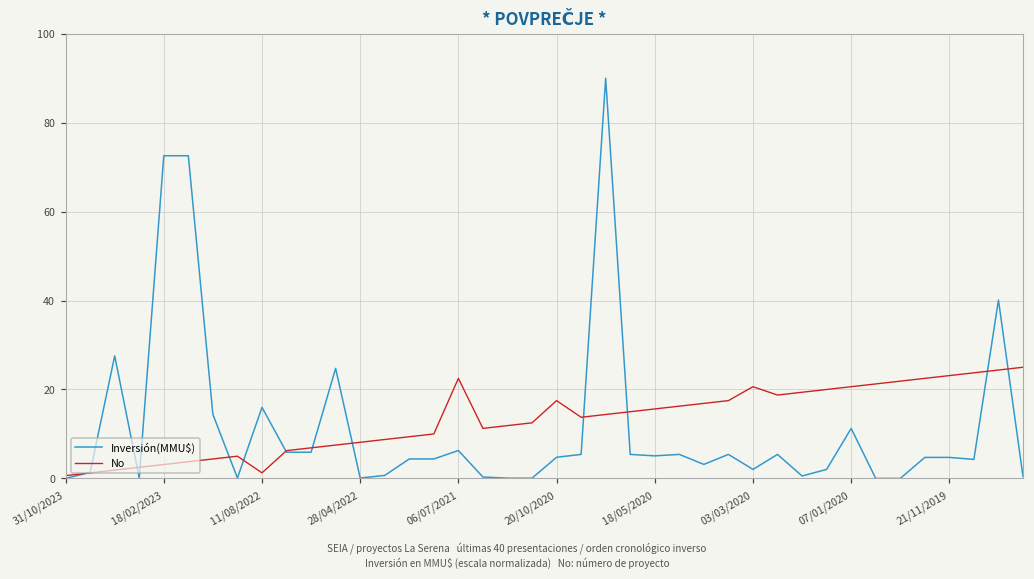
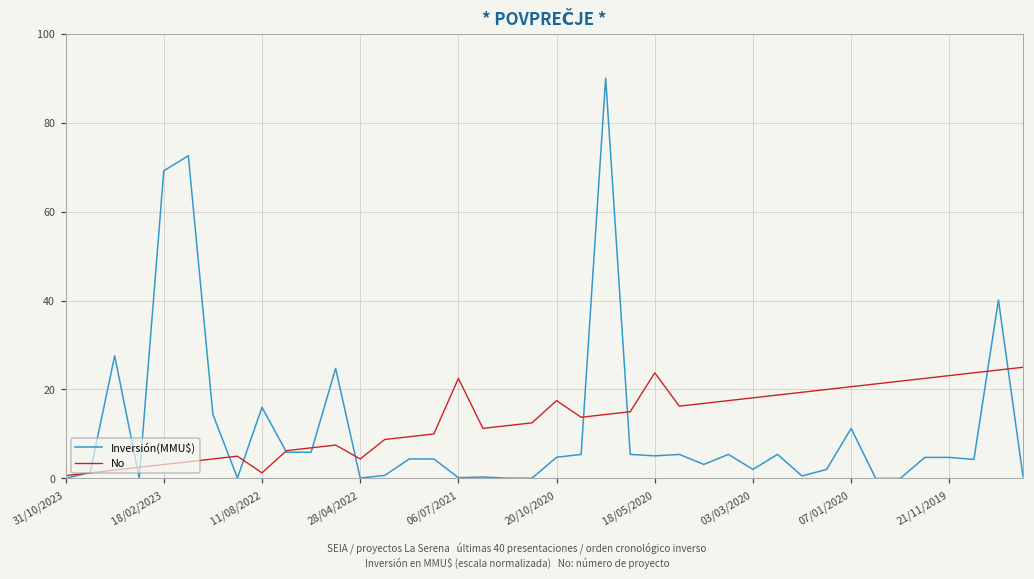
  {
    "Inversión(MMU$)": {
      "31/10/2023": 0,
-     "18/02/2023": 73,
+     "18/02/2023": 69,
      "11/08/2022": 16,
      "28/04/2022": 0,
-     "06/07/2021": 6,
+     "06/07/2021": 0,
      "20/10/2020": 5,
      "18/05/2020": 5,
      "03/03/2020": 2,
      "07/01/2020": 11
    },
    "No": {
      "31/10/2023": 1,
      "11/08/2022": 1,
-     "28/04/2022": 8,
+     "28/04/2022": 4,
      "06/07/2021": 23,
      "20/10/2020": 18,
-     "18/05/2020": 16,
-     "03/03/2020": 21,
+     "18/05/2020": 24,
+     "03/03/2020": 18,
      "07/01/2020": 21
    }
  }
